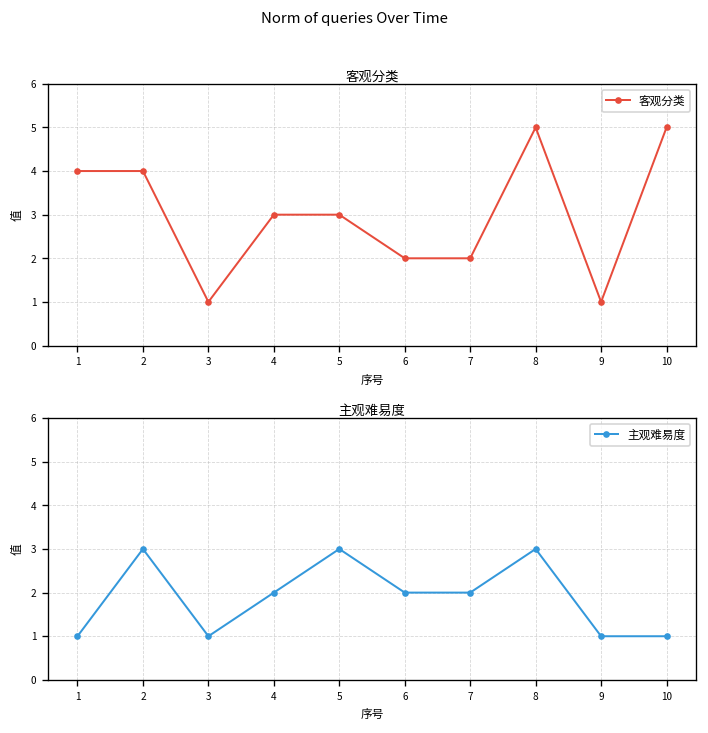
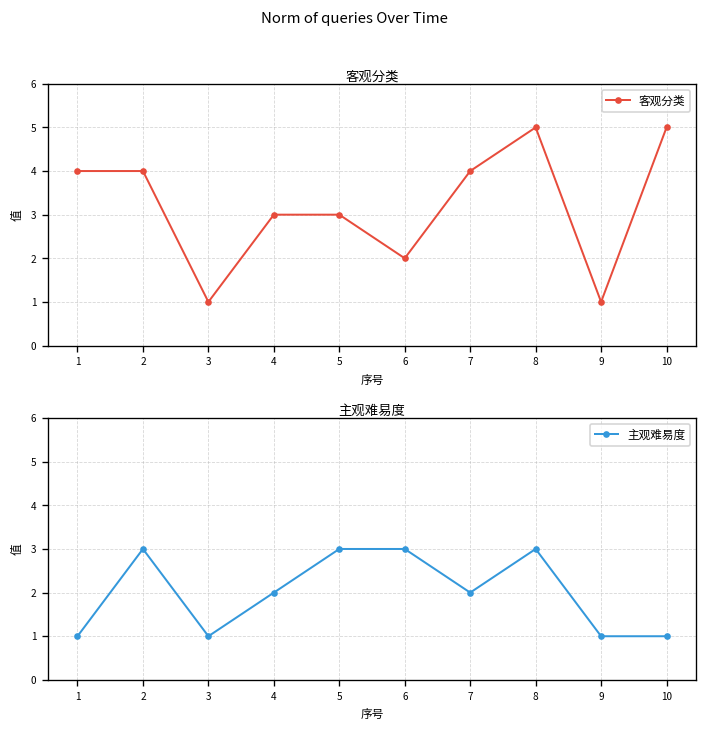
  {
    "客观分类": {
      "1": 4,
      "2": 4,
      "3": 1,
      "4": 3,
      "5": 3,
      "6": 2,
-     "7": 2,
+     "7": 4,
      "8": 5,
      "9": 1,
      "10": 5
    },
    "主观难易度": {
      "1": 1,
      "2": 3,
      "3": 1,
      "4": 2,
      "5": 3,
-     "6": 2,
+     "6": 3,
      "7": 2,
      "8": 3,
      "9": 1,
      "10": 1
    }
  }
